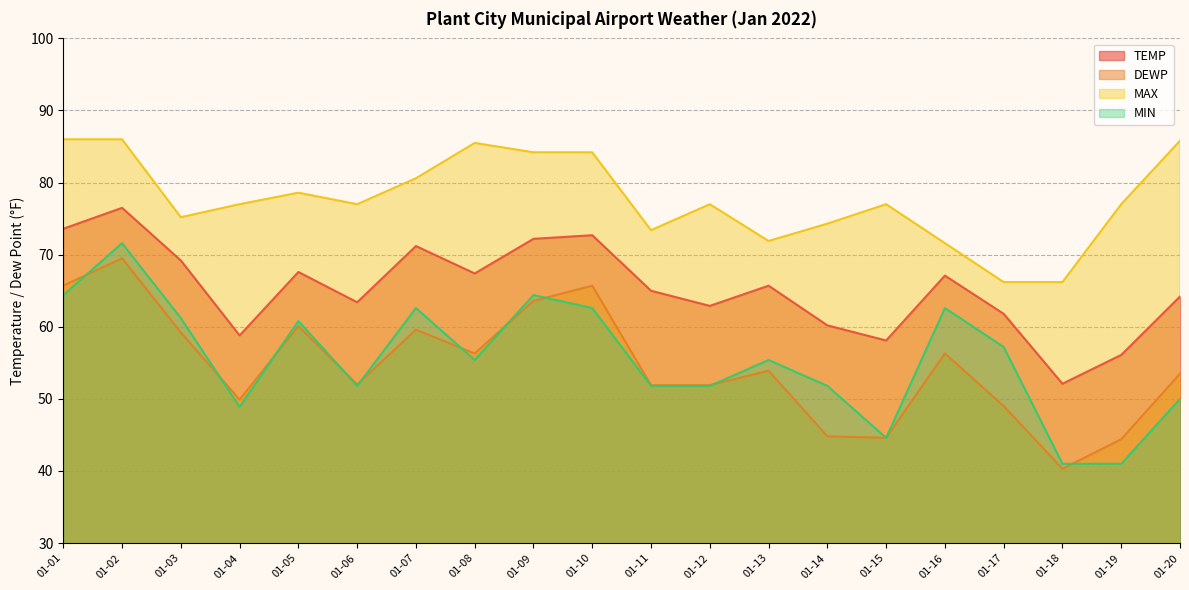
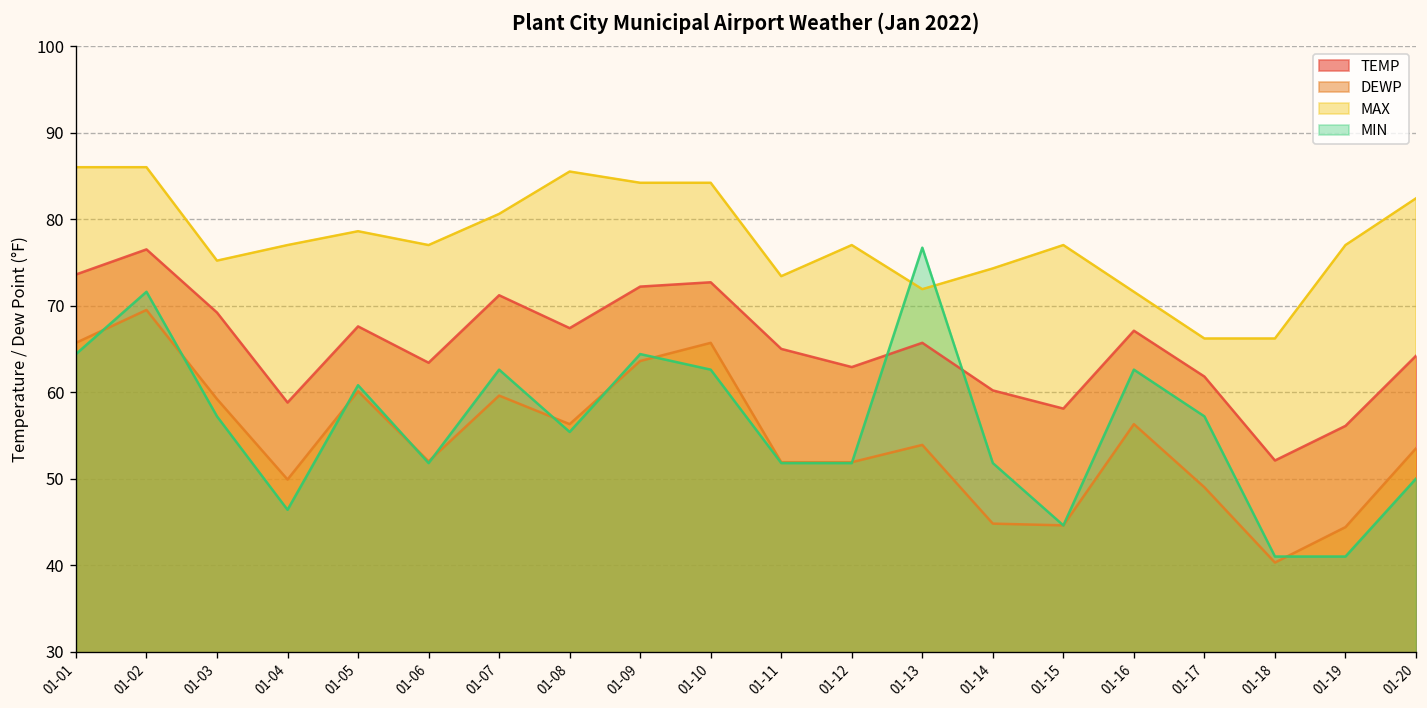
  {
    "MAX": {
      "01-01": 86,
      "01-02": 86,
      "01-03": 75,
      "01-04": 77,
      "01-05": 79,
      "01-06": 77,
      "01-07": 81,
      "01-08": 86,
      "01-09": 84,
      "01-10": 84,
      "01-11": 73,
      "01-12": 77,
      "01-13": 72,
      "01-14": 74,
      "01-15": 77,
      "01-16": 72,
      "01-17": 66,
      "01-18": 66,
      "01-19": 77,
-     "01-20": 86
+     "01-20": 82
    },
    "MIN": {
      "01-01": 64,
      "01-02": 72,
-     "01-03": 61,
-     "01-04": 49,
+     "01-03": 57,
+     "01-04": 46,
      "01-05": 61,
      "01-07": 63,
      "01-08": 55,
      "01-09": 64,
      "01-10": 63,
-     "01-13": 55,
+     "01-13": 77,
      "01-14": 52,
      "01-16": 63,
      "01-17": 57,
      "01-18": 41,
      "01-19": 41,
      "01-20": 50
    }
  }
